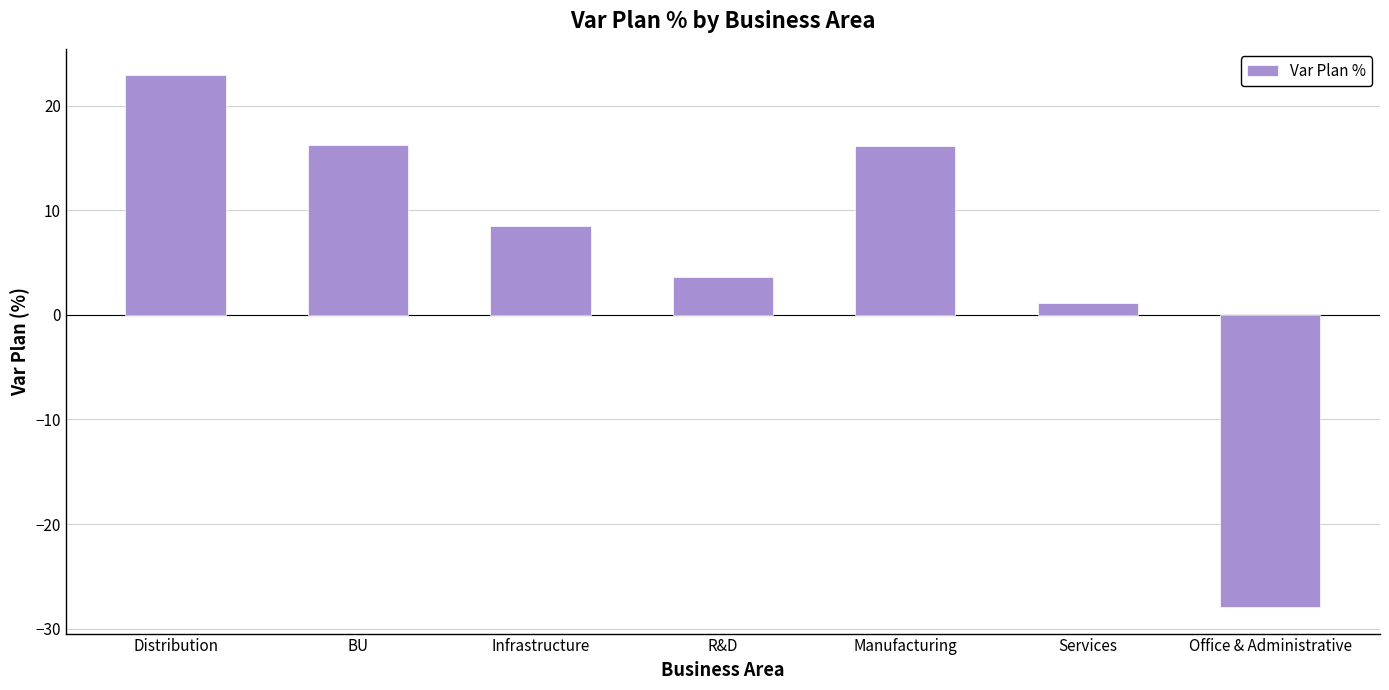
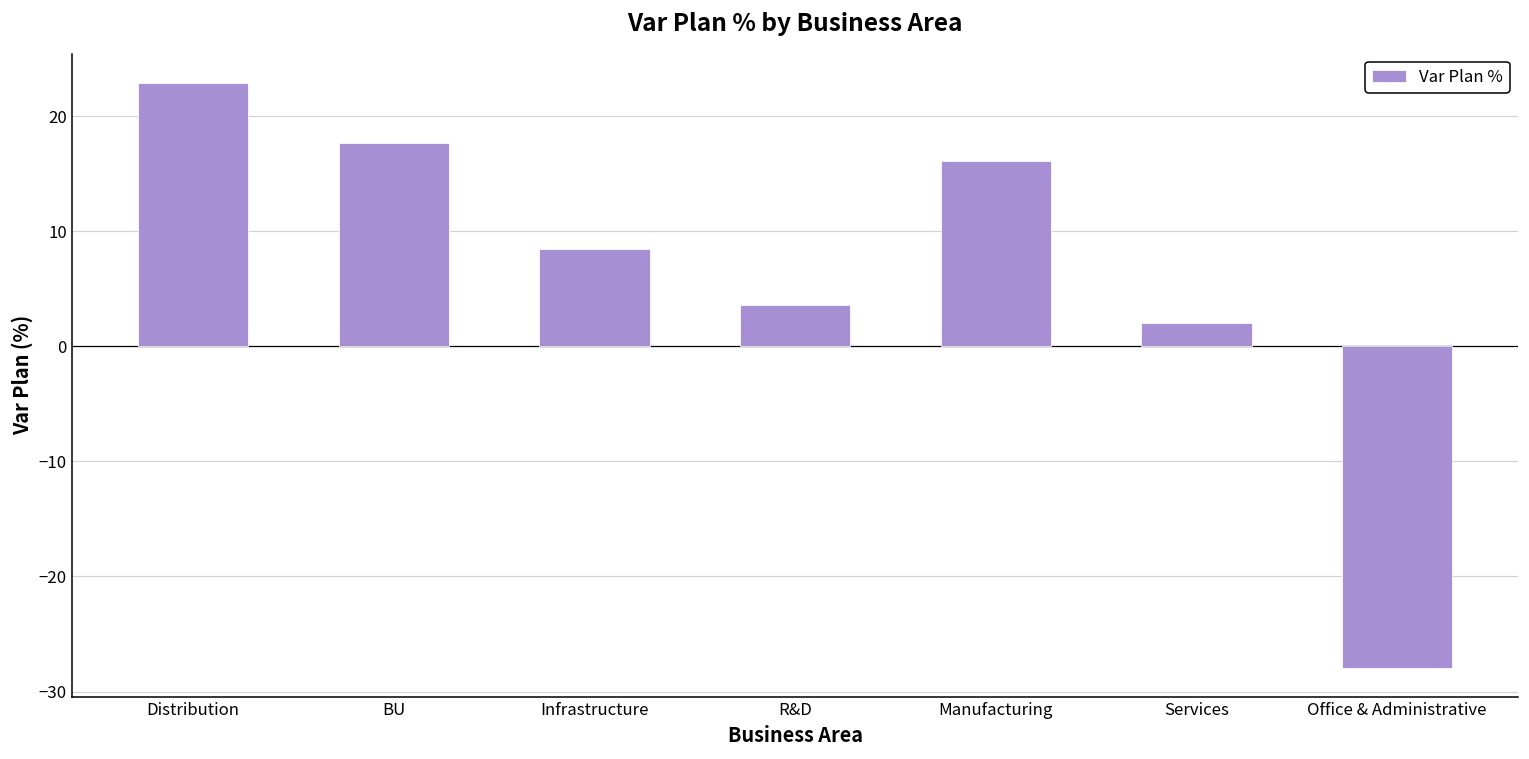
  {
    "Distribution": 22.9,
-   "BU": 16.2,
+   "BU": 17.7,
    "Infrastructure": 8.5,
    "R&D": 3.6,
    "Manufacturing": 16.2,
-   "Services": 1.1,
+   "Services": 2.0,
    "Office & Administrative": -27.9
  }
